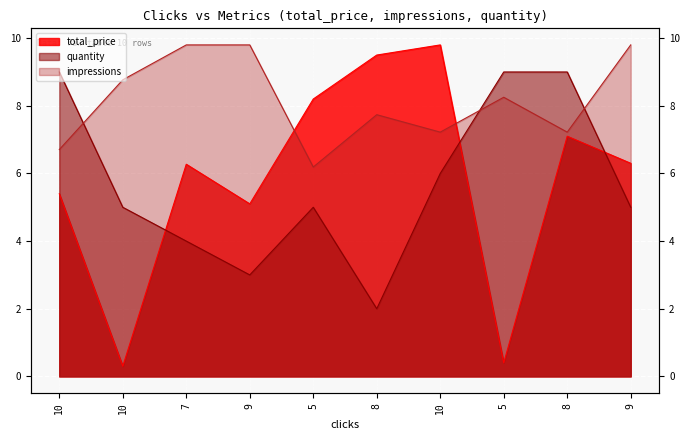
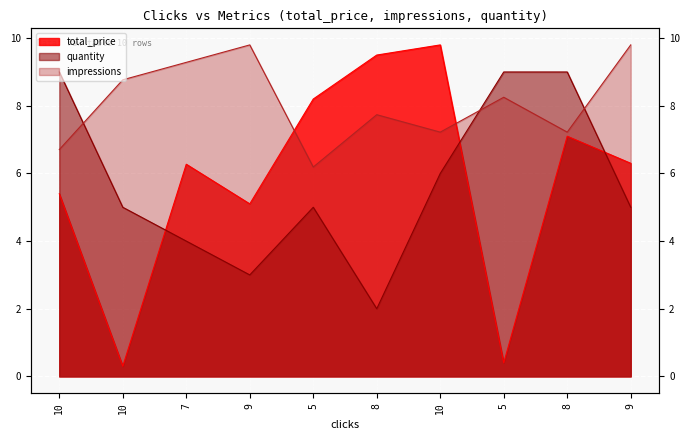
  {
    "total_price": {
      "7": 6.3
    },
    "quantity": {
      "7": 4.0
    },
    "impressions": {
-     "7": 9.8
+     "7": 9.3
    }
  }
